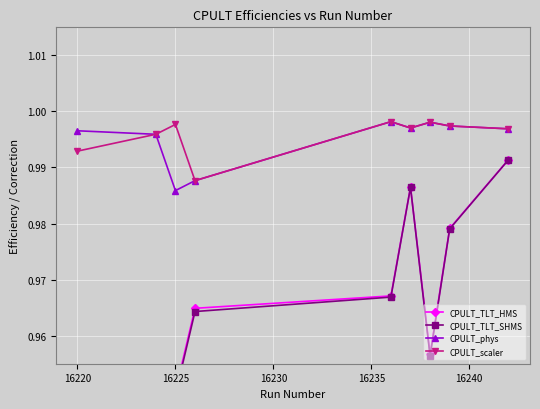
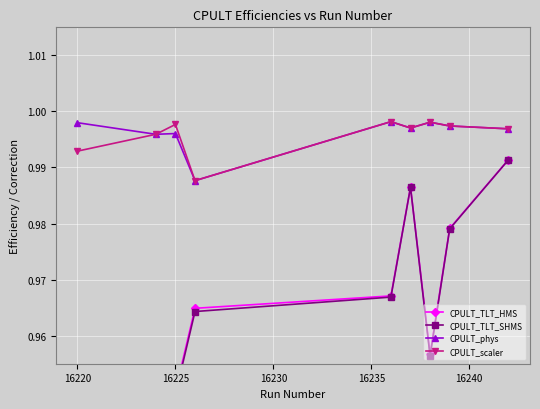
  {
    "CPULT_phys": {
-     "16220": 0.997,
-     "16225": 0.986
+     "16220": 0.998,
+     "16225": 0.996
    },
    "CPULT_scaler": {
      "16220": 0.993,
      "16225": 0.998
    }
  }
